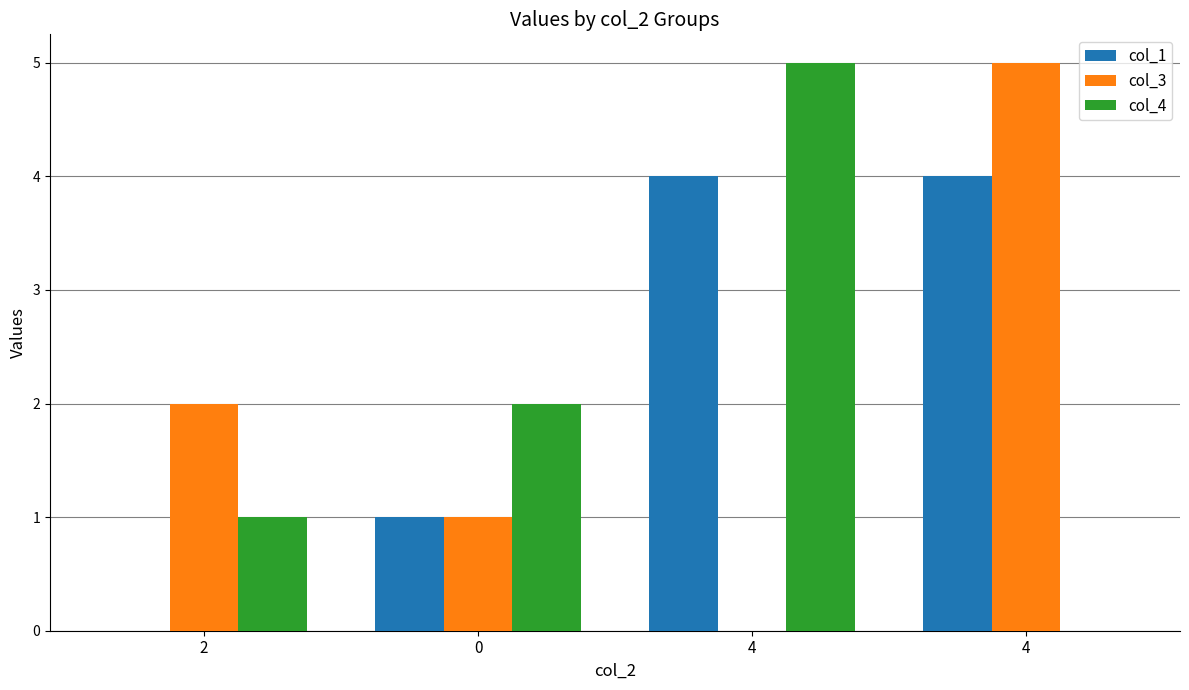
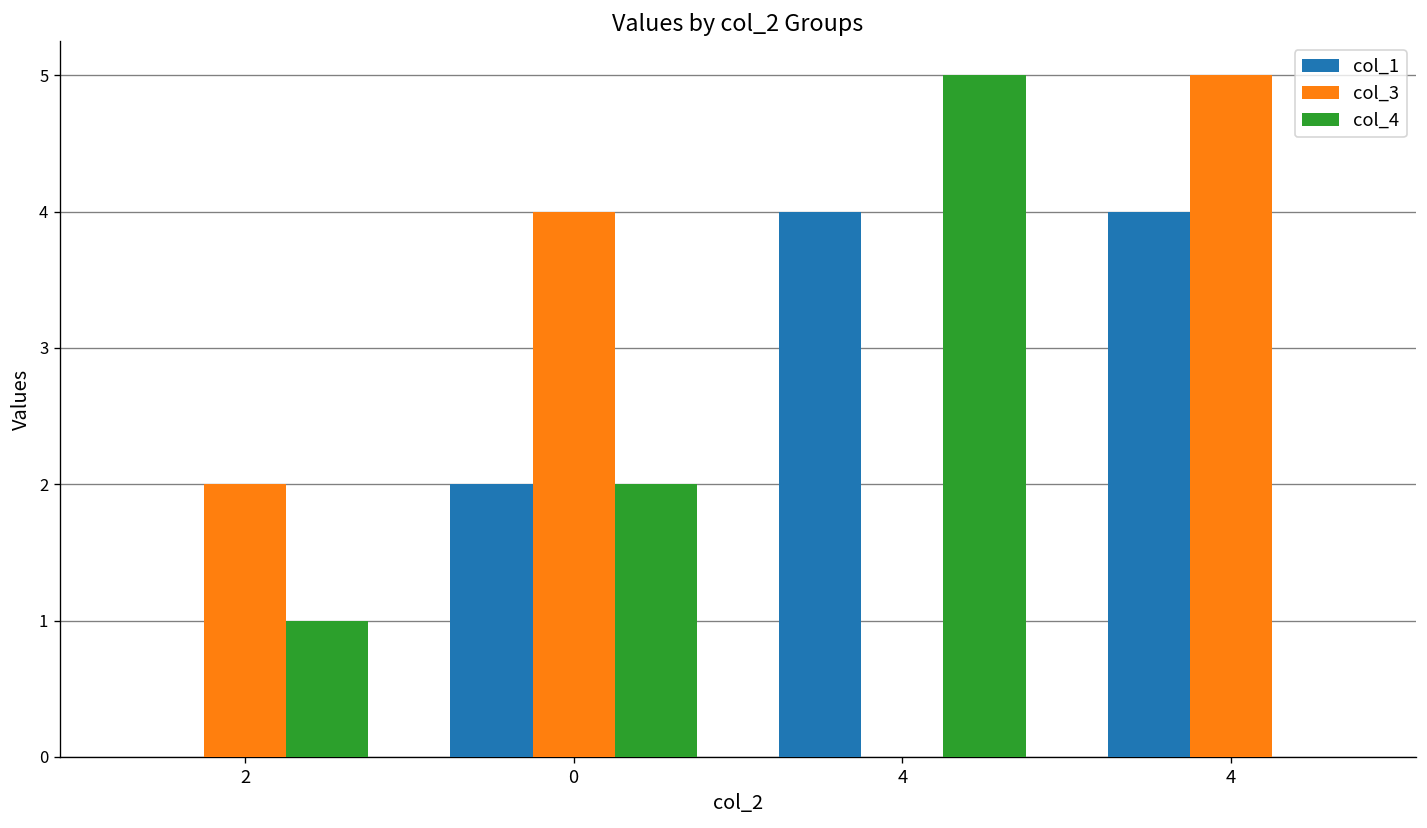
  {
    "col_1": {
      "2": 0,
-     "0": 1
+     "0": 2
    },
    "col_3": {
      "2": 2,
-     "0": 1
+     "0": 4
    },
    "col_4": {
      "2": 1,
      "0": 2
    }
  }
